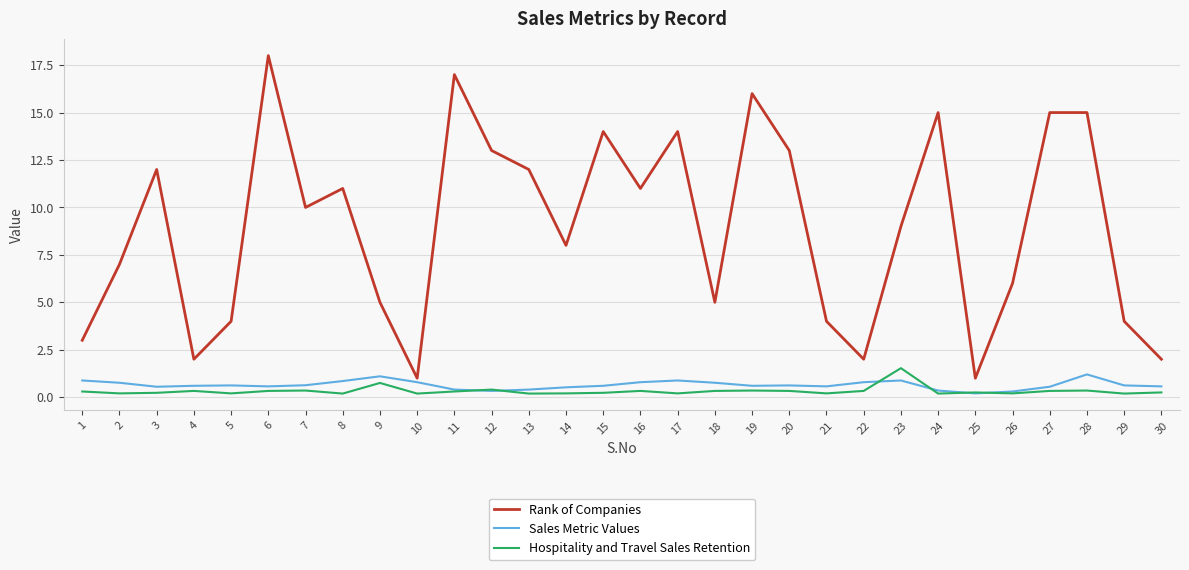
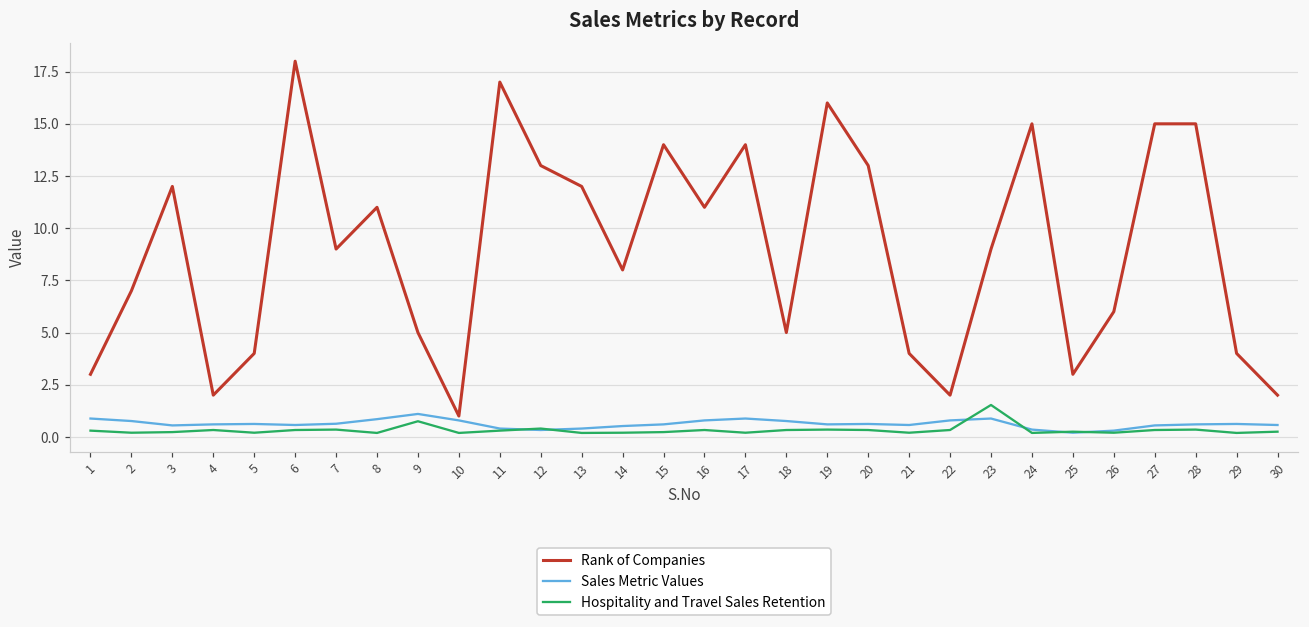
  {
    "Rank of Companies": {
      "1": 3,
      "2": 7,
      "3": 12,
      "4": 2,
      "5": 4,
      "6": 18,
-     "7": 10,
+     "7": 9,
      "8": 11,
      "9": 5,
      "10": 1,
      "11": 17,
      "12": 13,
      "13": 12,
      "14": 8,
      "15": 14,
      "16": 11,
      "17": 14,
      "18": 5,
      "19": 16,
      "20": 13,
      "21": 4,
      "22": 2,
      "23": 9,
      "24": 15,
-     "25": 1,
+     "25": 3,
      "26": 6,
      "27": 15,
      "28": 15,
      "29": 4,
      "30": 2
    },
    "Sales Metric Values": {
      "1": 0.9,
      "2": 0.8,
      "3": 0.6,
      "4": 0.6,
      "5": 0.6,
      "6": 0.6,
      "7": 0.6,
      "8": 0.9,
      "9": 1.1,
      "10": 0.8,
      "13": 0.4,
      "14": 0.5,
      "15": 0.6,
      "16": 0.8,
      "17": 0.9,
      "18": 0.8,
      "19": 0.6,
      "20": 0.6,
      "21": 0.6,
      "22": 0.8,
      "23": 0.9,
      "24": 0.4,
      "27": 0.6,
-     "28": 1.2,
+     "28": 0.6,
      "29": 0.6,
      "30": 0.6
    },
    "Hospitality and Travel Sales Retention": {
      "1": 0.3,
      "2": 0.2,
      "3": 0.2,
      "4": 0.3,
      "5": 0.2,
      "6": 0.3,
      "7": 0.4,
      "8": 0.2,
      "9": 0.8,
      "10": 0.2,
      "13": 0.2,
      "14": 0.2,
      "15": 0.2,
      "16": 0.3,
      "17": 0.2,
      "18": 0.3,
      "19": 0.4,
      "20": 0.3,
      "21": 0.2,
      "22": 0.3,
      "23": 1.5,
      "24": 0.2,
      "27": 0.3,
      "28": 0.4,
      "29": 0.2,
      "30": 0.3
    }
  }
